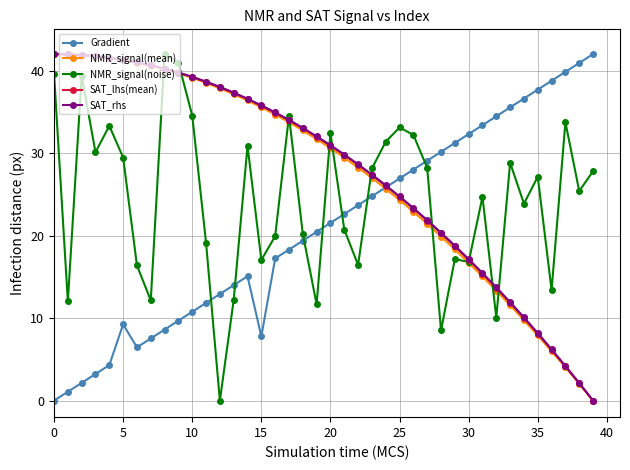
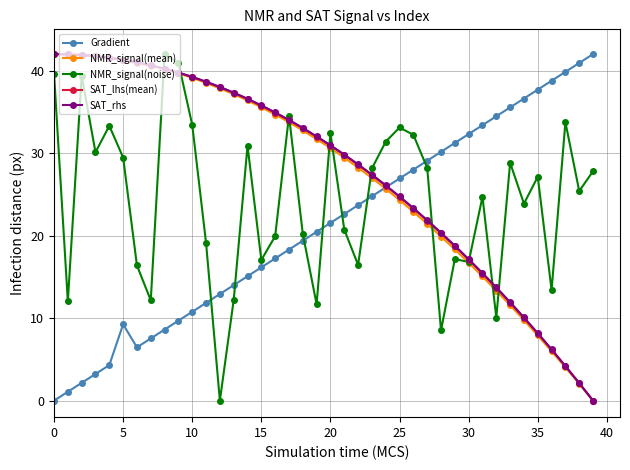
  {
    "Gradient": {
      "0": 0,
      "5": 9,
      "10": 11,
-     "15": 8,
+     "15": 16,
      "20": 22,
      "25": 27,
      "30": 32,
      "35": 38
    },
    "NMR_signal(mean)": {
      "25": 24
    },
    "NMR_signal(noise)": {
      "0": 40,
      "5": 29,
-     "10": 35,
+     "10": 33,
      "15": 17,
      "20": 32,
      "25": 33,
      "35": 27
    }
  }
